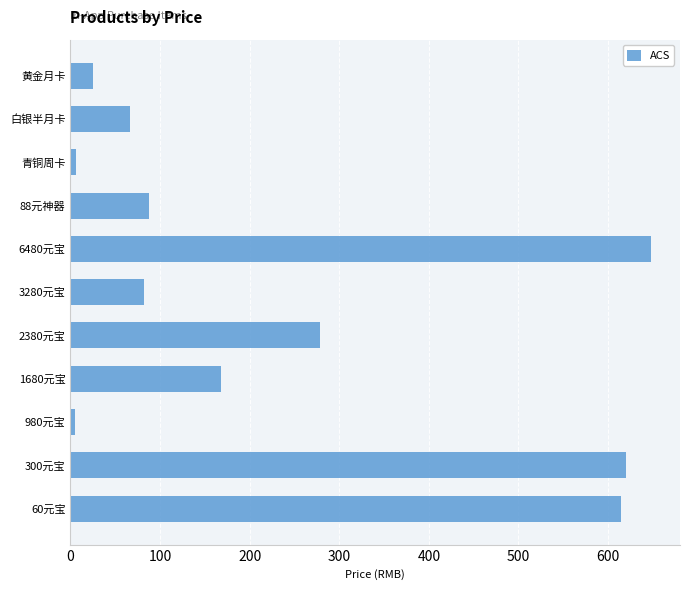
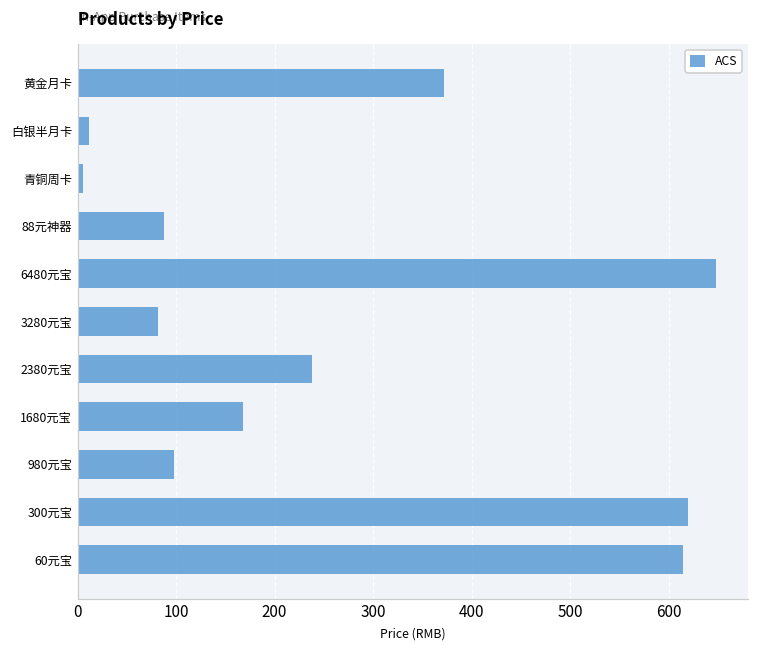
  {
-   "黄金月卡": 30,
-   "白银半月卡": 70,
+   "黄金月卡": 370,
+   "白银半月卡": 10,
    "青铜周卡": 10,
    "88元神器": 90,
    "6480元宝": 650,
    "3280元宝": 80,
-   "2380元宝": 280,
+   "2380元宝": 240,
    "1680元宝": 170,
-   "980元宝": 10,
+   "980元宝": 100,
    "300元宝": 620,
    "60元宝": 610
  }
